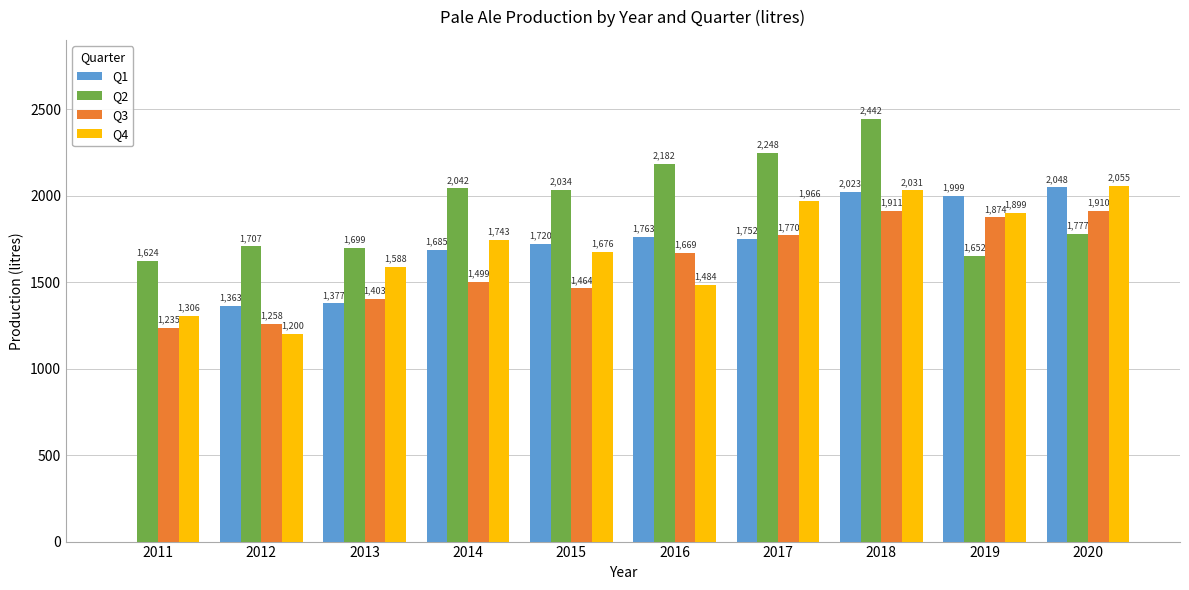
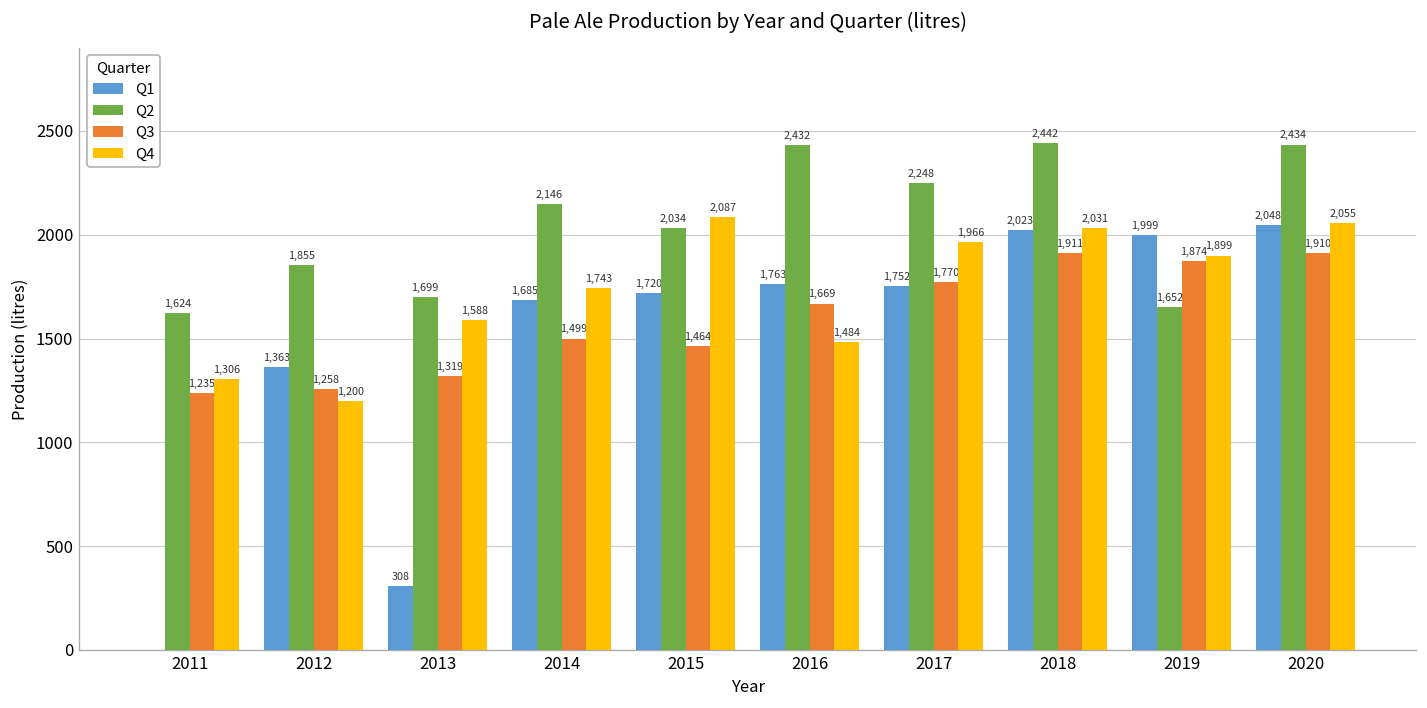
  {
    "Q1": {
      "2012": "1,363",
-     "2013": "1,377",
+     "2013": "308",
      "2014": "1,685",
      "2015": "1,720",
      "2016": "1,763",
      "2017": "1,752",
      "2018": "2,023",
      "2019": "1,999",
      "2020": "2,048"
    },
    "Q2": {
      "2011": "1,624",
-     "2012": "1,707",
+     "2012": "1,855",
      "2013": "1,699",
-     "2014": "2,042",
+     "2014": "2,146",
      "2015": "2,034",
-     "2016": "2,182",
+     "2016": "2,432",
      "2017": "2,248",
      "2018": "2,442",
      "2019": "1,652",
-     "2020": "1,777"
+     "2020": "2,434"
    },
    "Q3": {
      "2011": "1,235",
      "2012": "1,258",
-     "2013": "1,403",
+     "2013": "1,319",
      "2014": "1,499",
      "2015": "1,464",
      "2016": "1,669",
      "2017": "1,770",
      "2018": "1,911",
      "2019": "1,874",
      "2020": "1,910"
    },
    "Q4": {
      "2011": "1,306",
      "2012": "1,200",
      "2013": "1,588",
      "2014": "1,743",
-     "2015": "1,676",
+     "2015": "2,087",
      "2016": "1,484",
      "2017": "1,966",
      "2018": "2,031",
      "2019": "1,899",
      "2020": "2,055"
    }
  }
